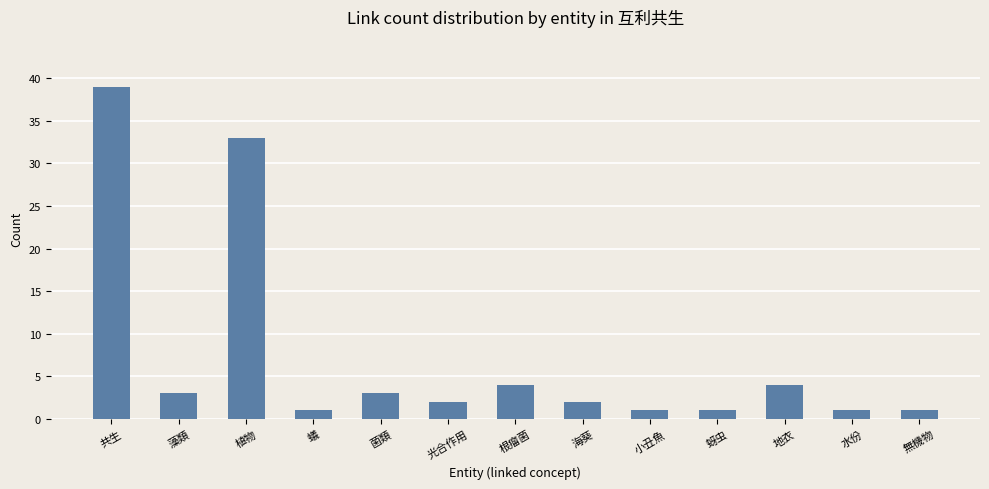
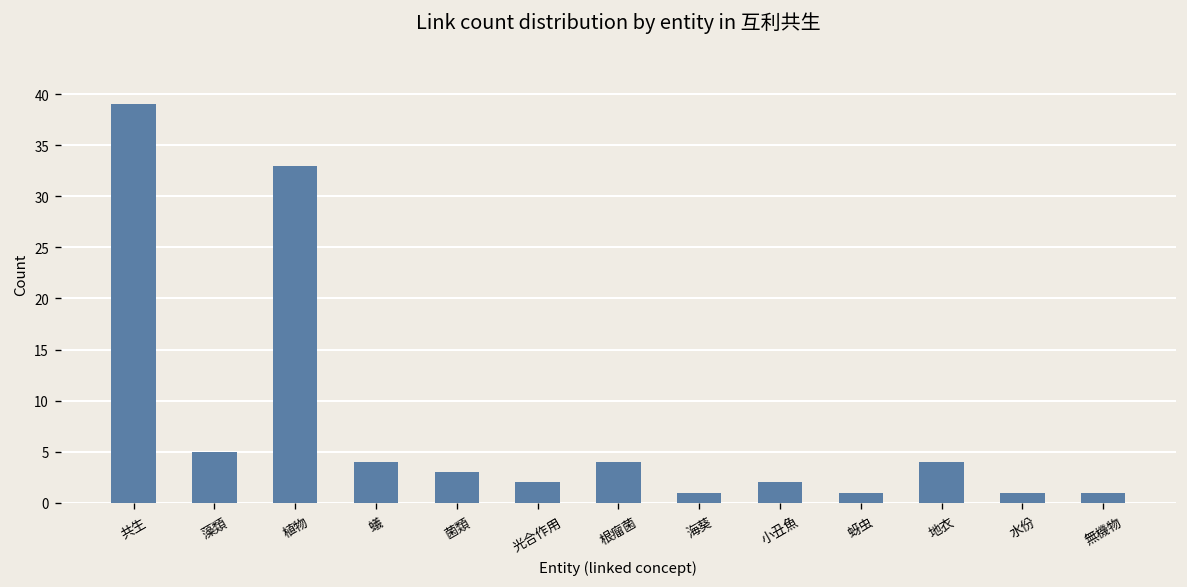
  {
    "共生": 39,
-   "藻類": 3,
+   "藻類": 5,
    "植物": 33,
-   "蟻": 1,
+   "蟻": 4,
    "菌類": 3,
    "光合作用": 2,
    "根瘤菌": 4,
-   "海葵": 2,
-   "小丑魚": 1,
+   "海葵": 1,
+   "小丑魚": 2,
    "蚜虫": 1,
    "地衣": 4,
    "水份": 1,
    "無機物": 1
  }
